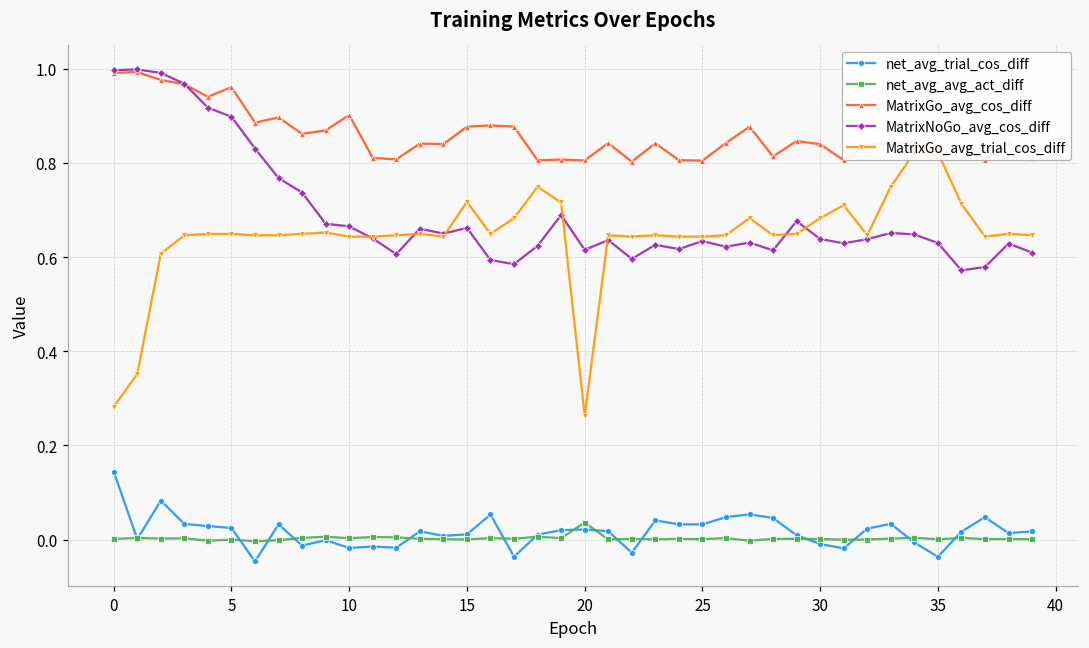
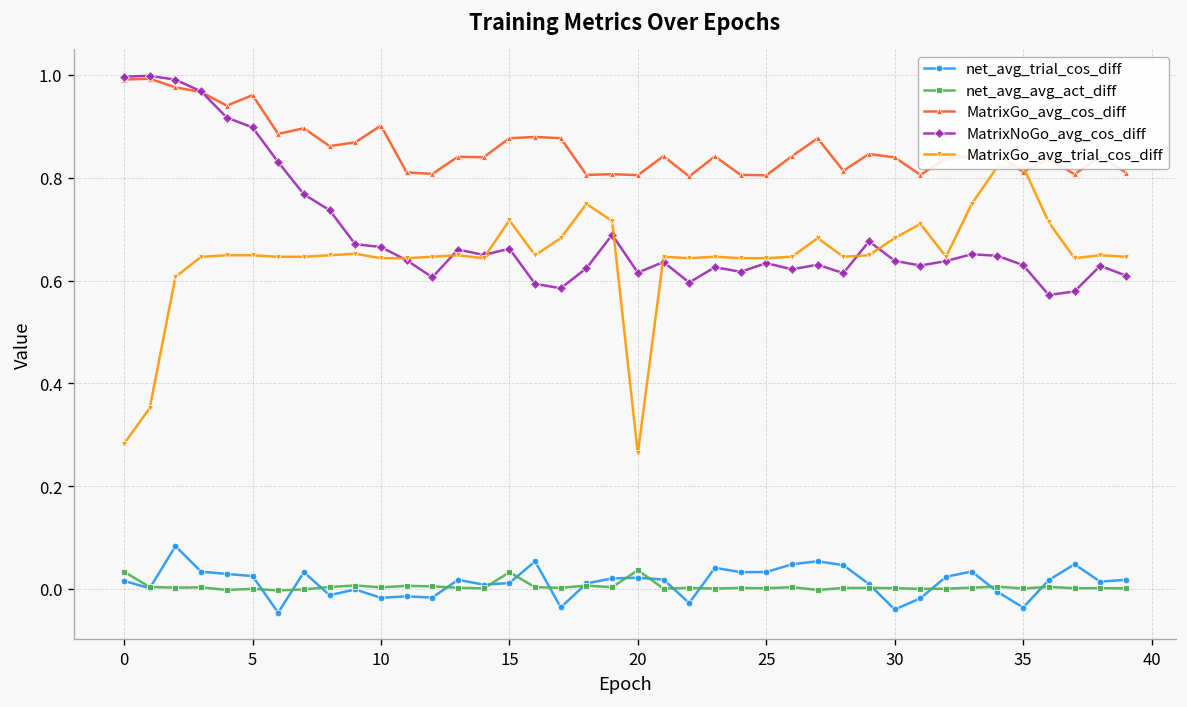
  {
    "net_avg_trial_cos_diff": {
-     "0": 0.14,
+     "0": 0.02,
      "5": 0.02,
      "10": -0.02,
      "15": 0.01,
      "20": 0.02,
      "25": 0.03,
-     "30": -0.01,
+     "30": -0.04,
      "35": -0.04
    },
    "net_avg_avg_act_diff": {
-     "0": 0.00,
+     "0": 0.03,
      "5": 0.00,
      "10": 0.00,
-     "15": 0.00,
+     "15": 0.03,
      "20": 0.04,
      "25": 0.00,
      "30": 0.00,
      "35": 0.00
    },
    "MatrixGo_avg_cos_diff": {
      "5": 0.96,
      "10": 0.90,
      "15": 0.88,
      "20": 0.81,
      "25": 0.80,
      "30": 0.84
    },
    "MatrixNoGo_avg_cos_diff": {
      "5": 0.90,
      "10": 0.67,
      "15": 0.66,
      "20": 0.62,
      "25": 0.63,
      "30": 0.64,
      "35": 0.63
    },
    "MatrixGo_avg_trial_cos_diff": {
      "0": 0.28,
      "5": 0.65,
      "10": 0.64,
      "15": 0.72,
      "20": 0.26,
      "25": 0.64,
      "30": 0.68
    }
  }
